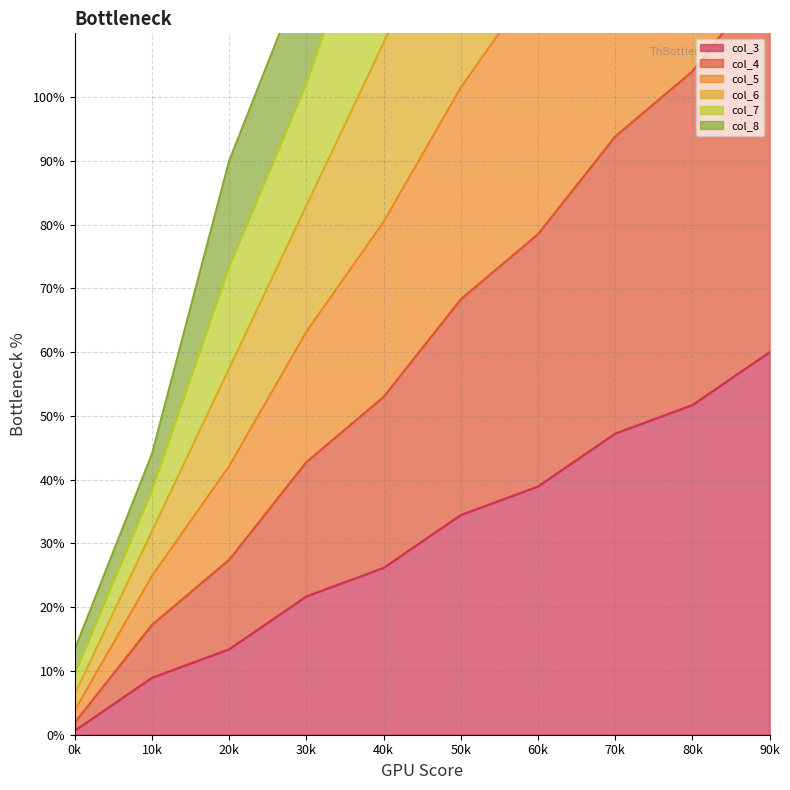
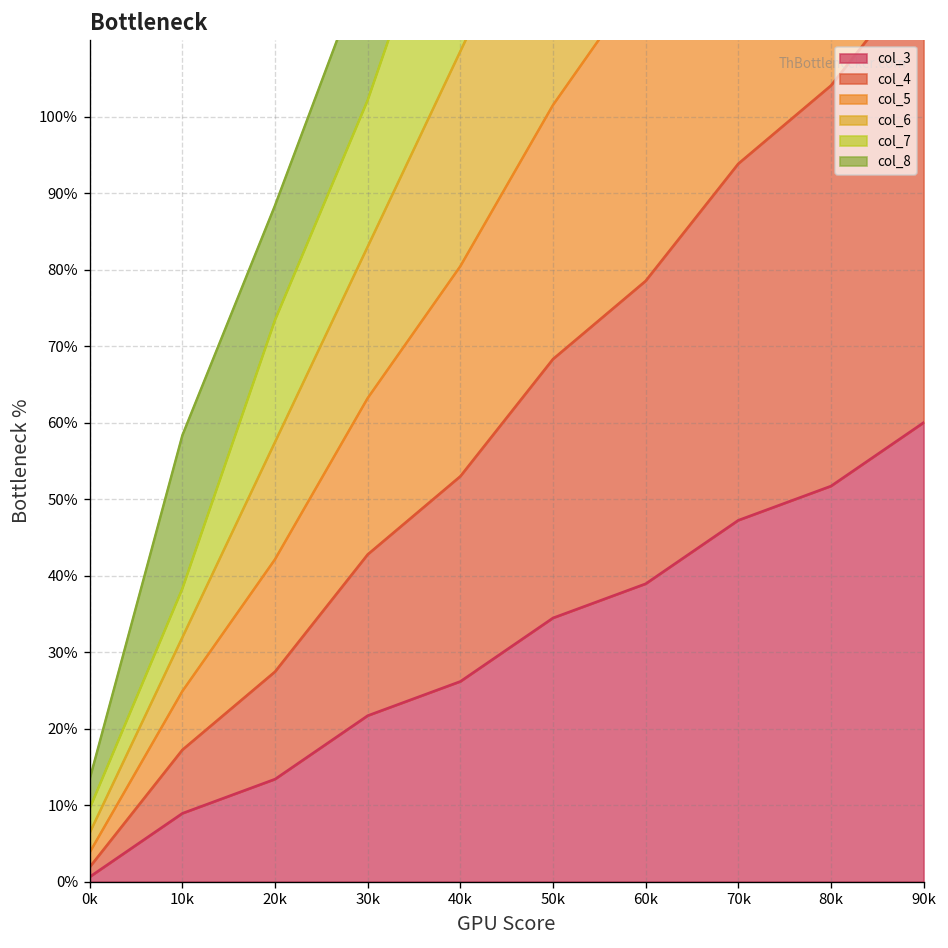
  {
    "col_8": {
      "0k": "4%",
-     "10k": "6%",
-     "20k": "17%"
+     "10k": "20%",
+     "20k": "15%"
    }
  }
